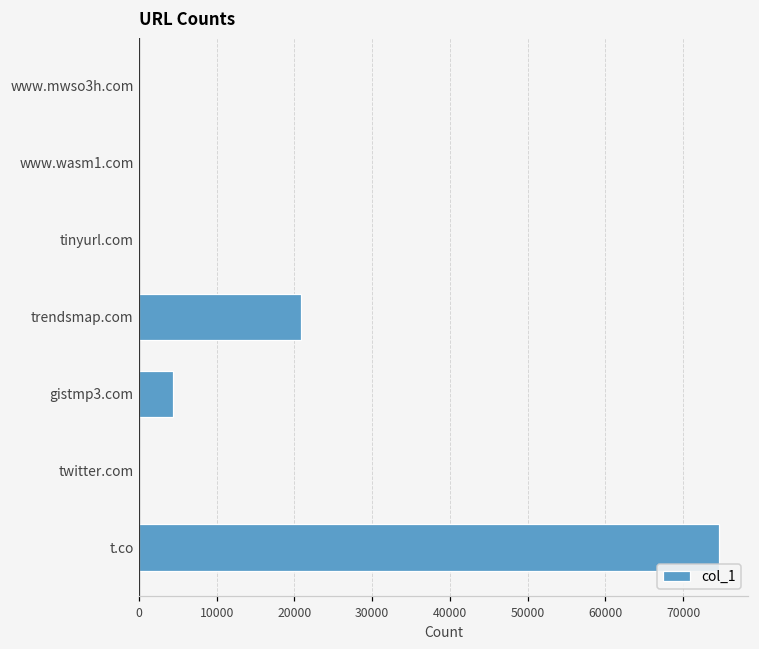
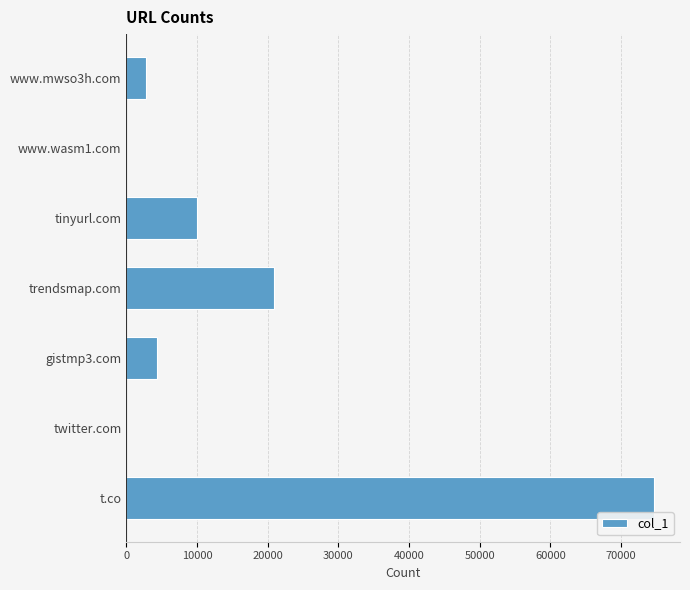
  {
-   "www.mwso3h.com": 0,
-   "tinyurl.com": 0,
+   "www.mwso3h.com": 3000,
+   "tinyurl.com": 10000,
    "trendsmap.com": 21000,
    "gistmp3.com": 4000,
    "t.co": 75000
  }
